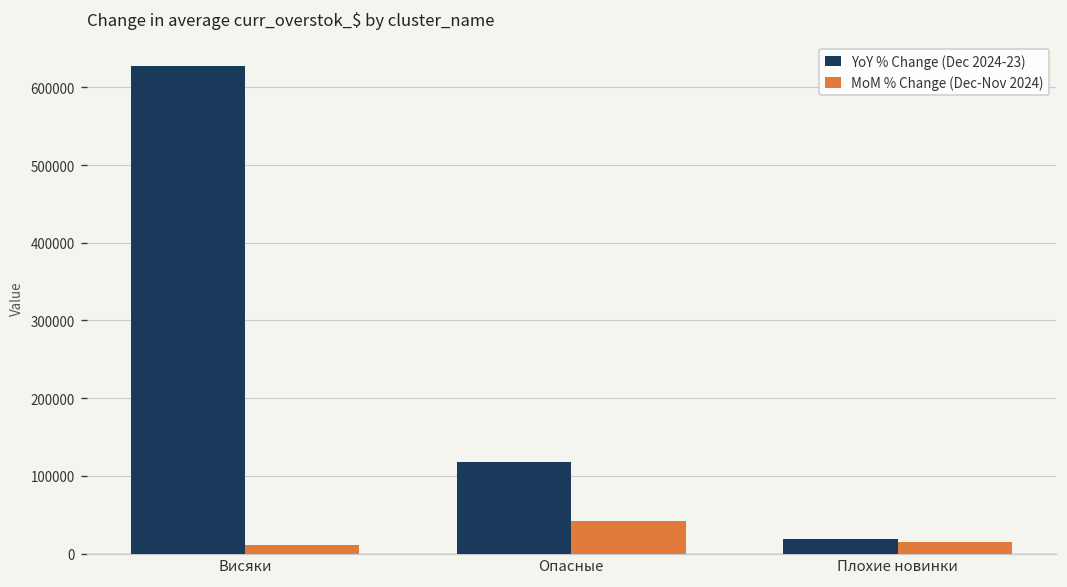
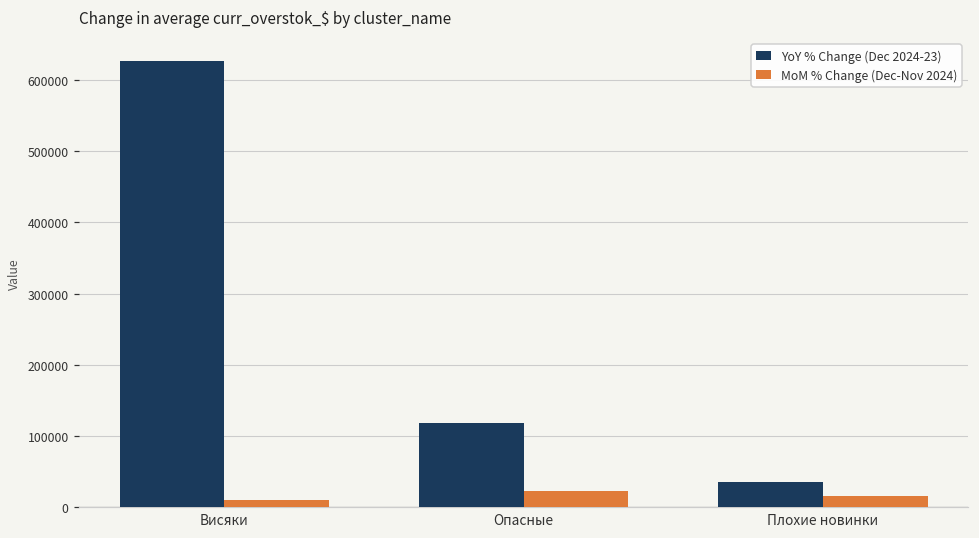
  {
    "YoY % Change (Dec 2024-23)": {
      "Висяки": 630000,
      "Опасные": 120000,
-     "Плохие новинки": 20000
+     "Плохие новинки": 40000
    },
    "MoM % Change (Dec-Nov 2024)": {
      "Висяки": 10000,
-     "Опасные": 40000,
+     "Опасные": 20000,
      "Плохие новинки": 20000
    }
  }
